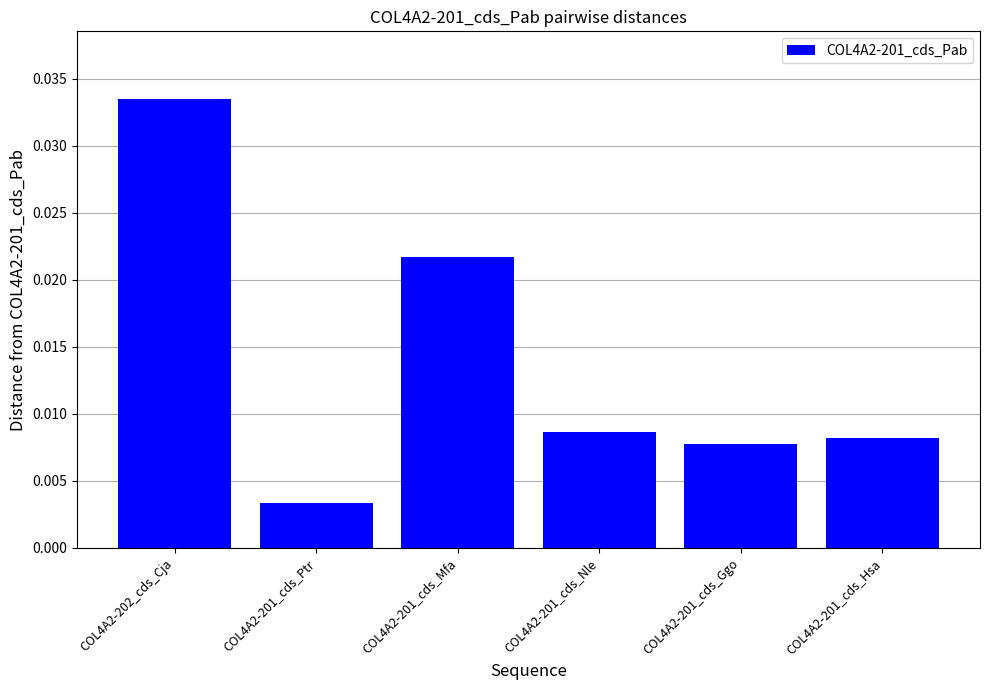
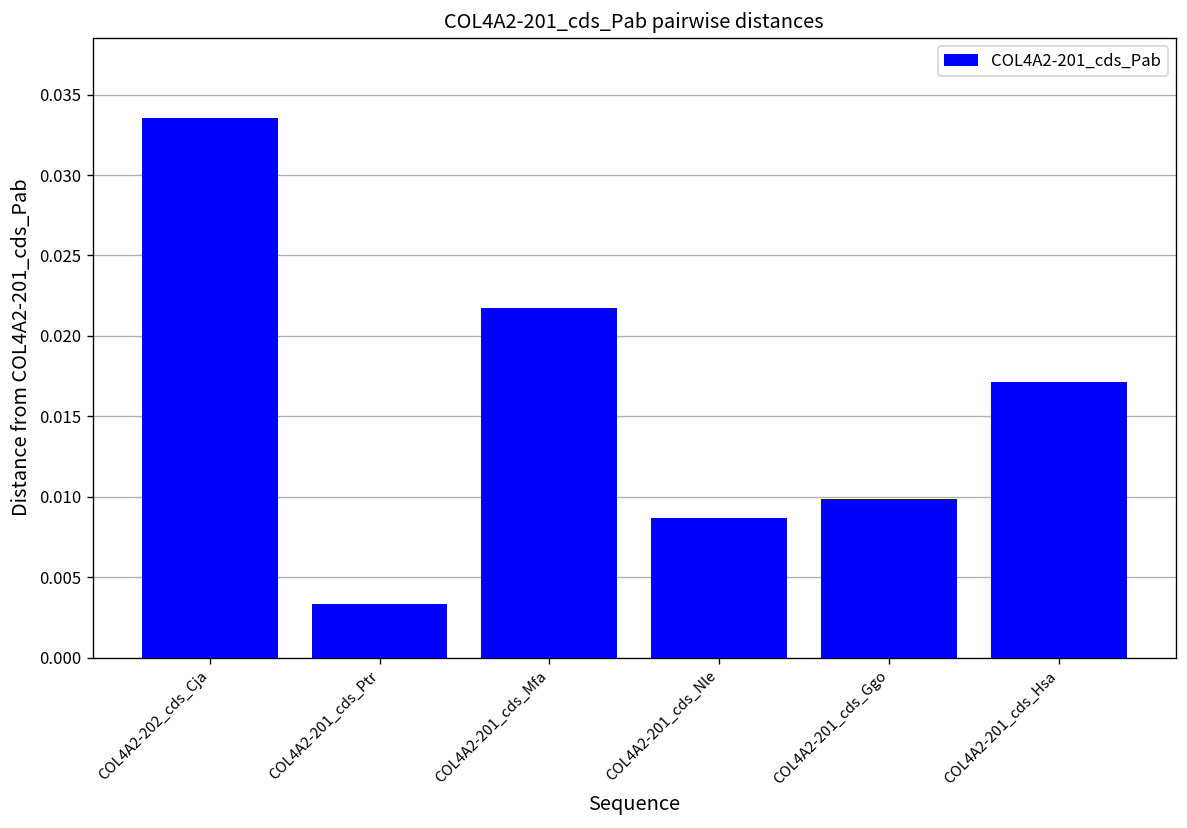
  {
    "COL4A2-202_cds_Cja": 0.0335,
    "COL4A2-201_cds_Ptr": 0.0033,
    "COL4A2-201_cds_Mfa": 0.0217,
    "COL4A2-201_cds_Nle": 0.0087,
-   "COL4A2-201_cds_Ggo": 0.0078,
-   "COL4A2-201_cds_Hsa": 0.0082
+   "COL4A2-201_cds_Ggo": 0.0099,
+   "COL4A2-201_cds_Hsa": 0.0171
  }
